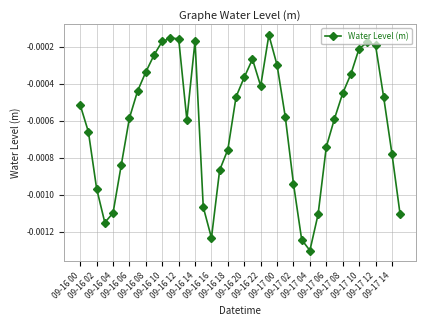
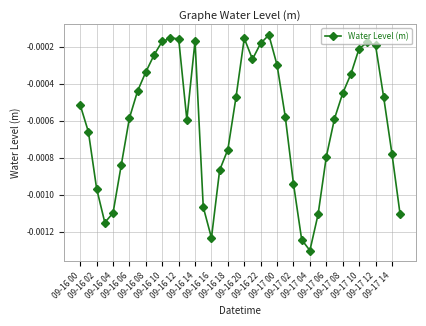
  {
    "09-16 00": -0.00052,
    "09-16 02": -0.00097,
    "09-16 04": -0.00110,
    "09-16 06": -0.00059,
    "09-16 08": -0.00034,
    "09-16 10": -0.00017,
    "09-16 12": -0.00016,
    "09-16 14": -0.00017,
    "09-16 16": -0.00123,
    "09-16 18": -0.00076,
-   "09-16 20": -0.00037,
-   "09-16 22": -0.00041,
+   "09-16 20": -0.00015,
+   "09-16 22": -0.00018,
    "09-17 00": -0.00030,
    "09-17 02": -0.00094,
    "09-17 04": -0.00130,
-   "09-17 06": -0.00074,
+   "09-17 06": -0.00080,
    "09-17 08": -0.00045,
    "09-17 10": -0.00021,
    "09-17 12": -0.00019,
    "09-17 14": -0.00078
  }
